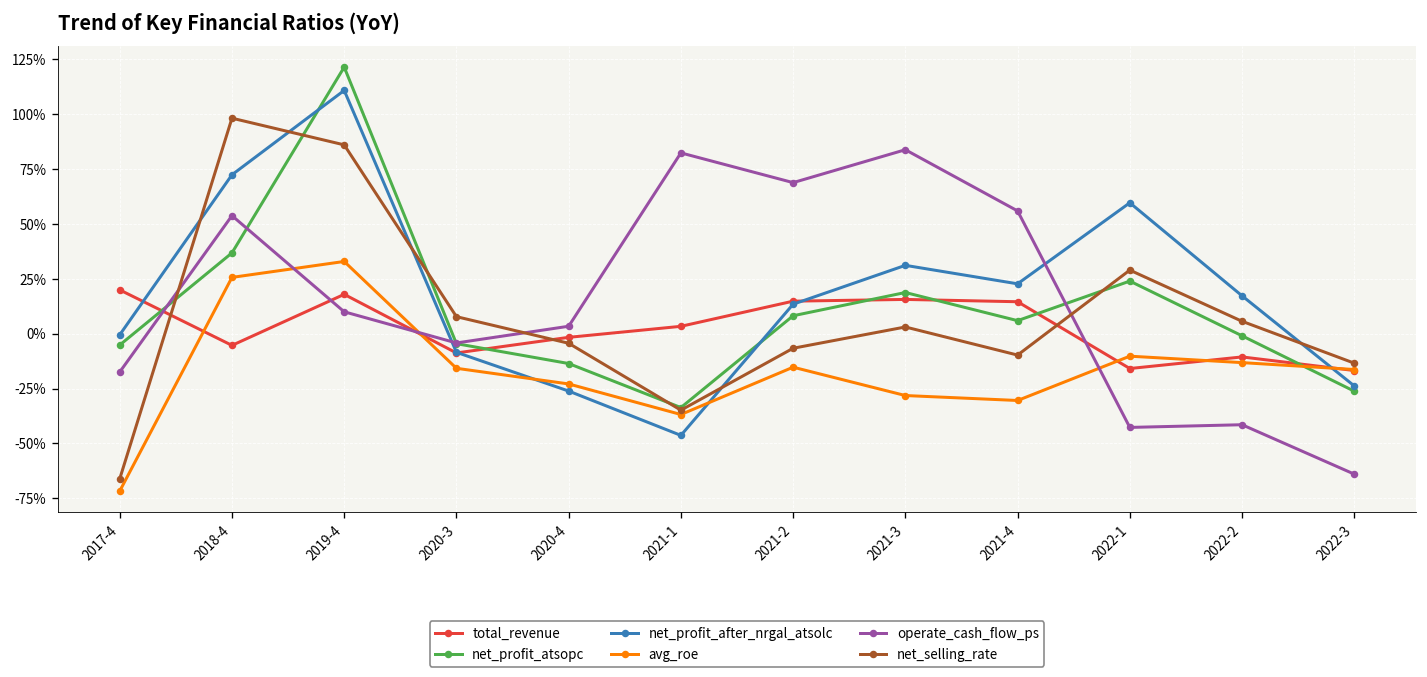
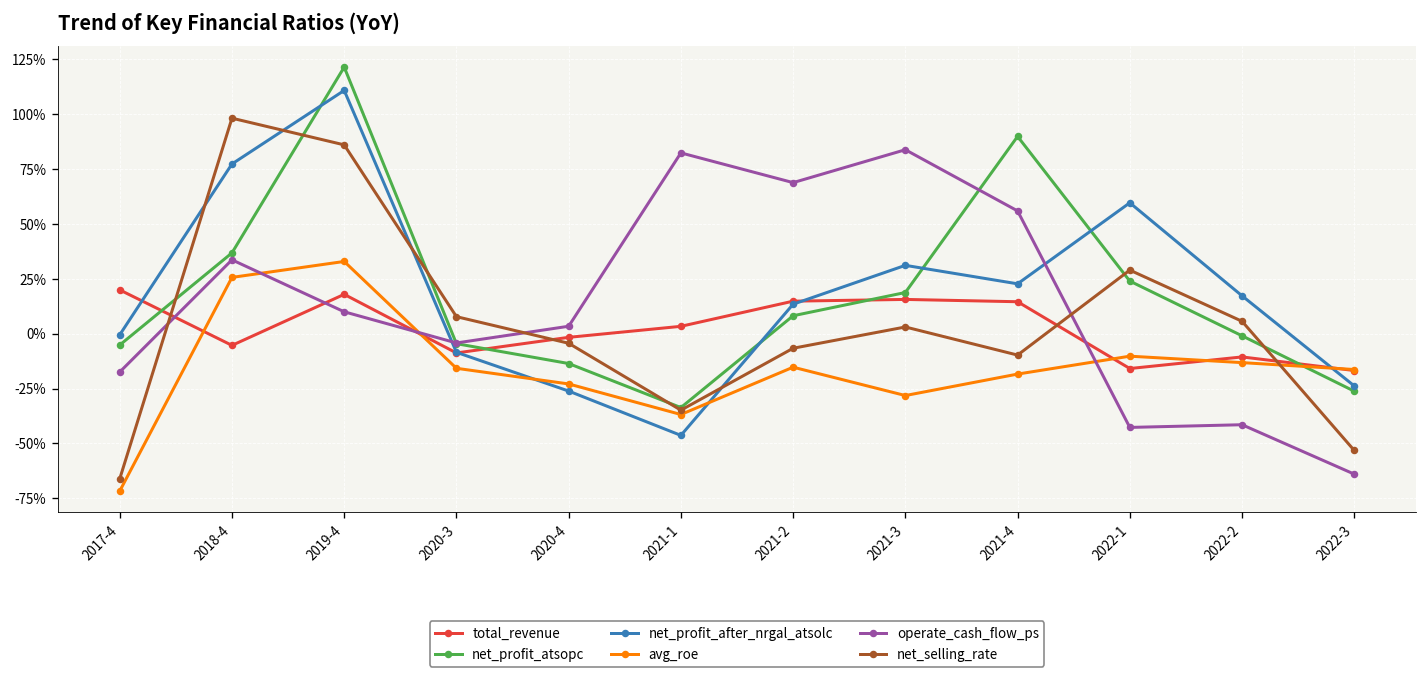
  {
    "total_revenue": {
      "2017-4": "20%",
      "2018-4": "-5%",
      "2019-4": "18%",
      "2020-4": "-2%",
      "2021-1": "3%",
      "2021-3": "16%",
      "2021-4": "15%",
      "2022-1": "-16%",
      "2022-2": "-11%"
    },
    "net_profit_atsopc": {
      "2017-4": "-5%",
      "2018-4": "37%",
      "2019-4": "121%",
      "2020-4": "-14%",
      "2021-2": "8%",
      "2021-3": "19%",
-     "2021-4": "6%",
+     "2021-4": "90%",
      "2022-1": "24%",
      "2022-2": "-1%",
      "2022-3": "-26%"
    },
    "net_profit_after_nrgal_atsolc": {
      "2017-4": "0%",
-     "2018-4": "72%",
+     "2018-4": "77%",
      "2019-4": "111%",
      "2020-4": "-26%",
      "2021-1": "-46%",
      "2021-3": "31%",
      "2021-4": "23%",
      "2022-1": "60%",
      "2022-2": "17%",
      "2022-3": "-24%"
    },
    "avg_roe": {
      "2017-4": "-72%",
      "2018-4": "26%",
      "2019-4": "33%",
      "2020-3": "-16%",
      "2020-4": "-23%",
      "2021-1": "-37%",
      "2021-2": "-15%",
      "2021-3": "-28%",
-     "2021-4": "-30%",
+     "2021-4": "-18%",
      "2022-1": "-10%",
      "2022-2": "-13%"
    },
    "operate_cash_flow_ps": {
      "2017-4": "-17%",
-     "2018-4": "54%",
+     "2018-4": "34%",
      "2019-4": "10%",
      "2020-4": "3%",
      "2021-1": "82%",
      "2021-2": "69%",
      "2021-3": "84%",
      "2021-4": "56%",
      "2022-1": "-43%",
      "2022-2": "-41%",
      "2022-3": "-64%"
    },
    "net_selling_rate": {
      "2017-4": "-66%",
      "2018-4": "98%",
      "2019-4": "86%",
      "2020-3": "8%",
      "2020-4": "-4%",
      "2021-2": "-7%",
      "2021-3": "3%",
      "2021-4": "-10%",
      "2022-1": "29%",
      "2022-2": "6%",
-     "2022-3": "-13%"
+     "2022-3": "-53%"
    }
  }
